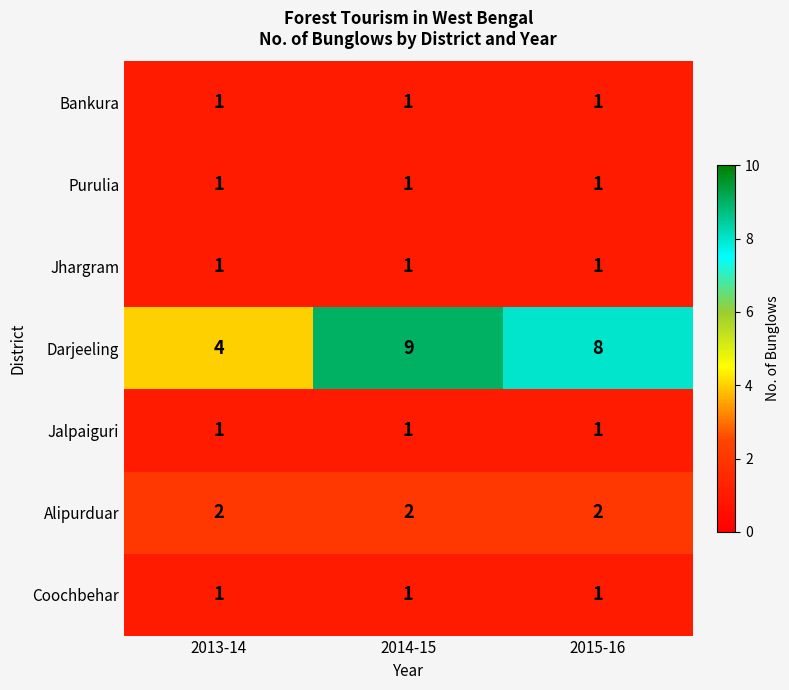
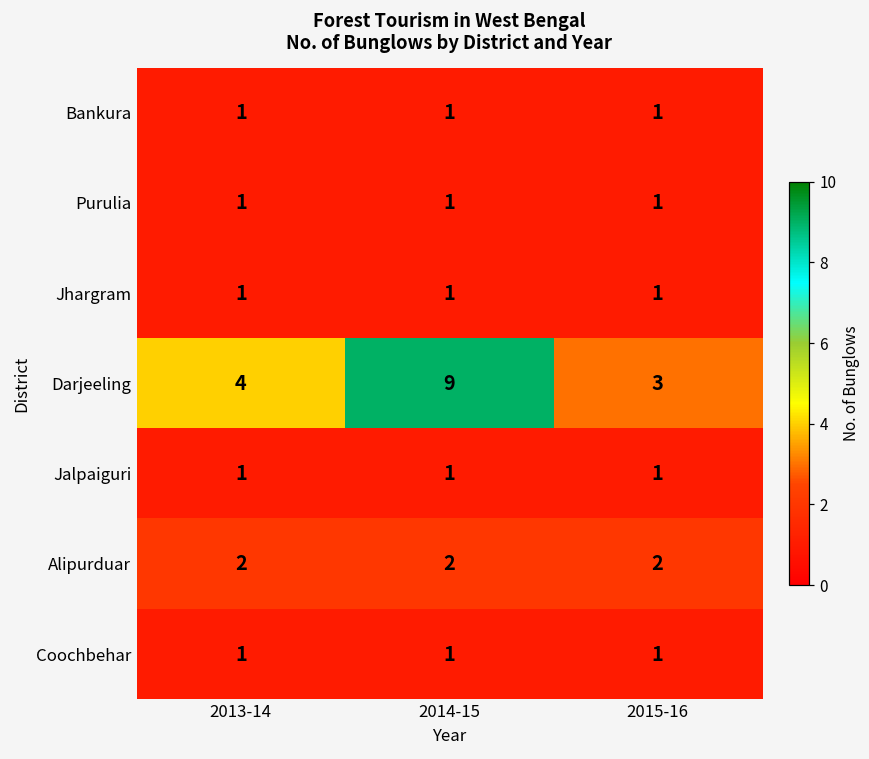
  {
    "Bankura": {
      "2013-14": 1,
      "2014-15": 1,
      "2015-16": 1
    },
    "Purulia": {
      "2013-14": 1,
      "2014-15": 1,
      "2015-16": 1
    },
    "Jhargram": {
      "2013-14": 1,
      "2014-15": 1,
      "2015-16": 1
    },
    "Darjeeling": {
      "2013-14": 4,
      "2014-15": 9,
-     "2015-16": 8
+     "2015-16": 3
    },
    "Jalpaiguri": {
      "2013-14": 1,
      "2014-15": 1,
      "2015-16": 1
    },
    "Alipurduar": {
      "2013-14": 2,
      "2014-15": 2,
      "2015-16": 2
    },
    "Coochbehar": {
      "2013-14": 1,
      "2014-15": 1,
      "2015-16": 1
    }
  }
